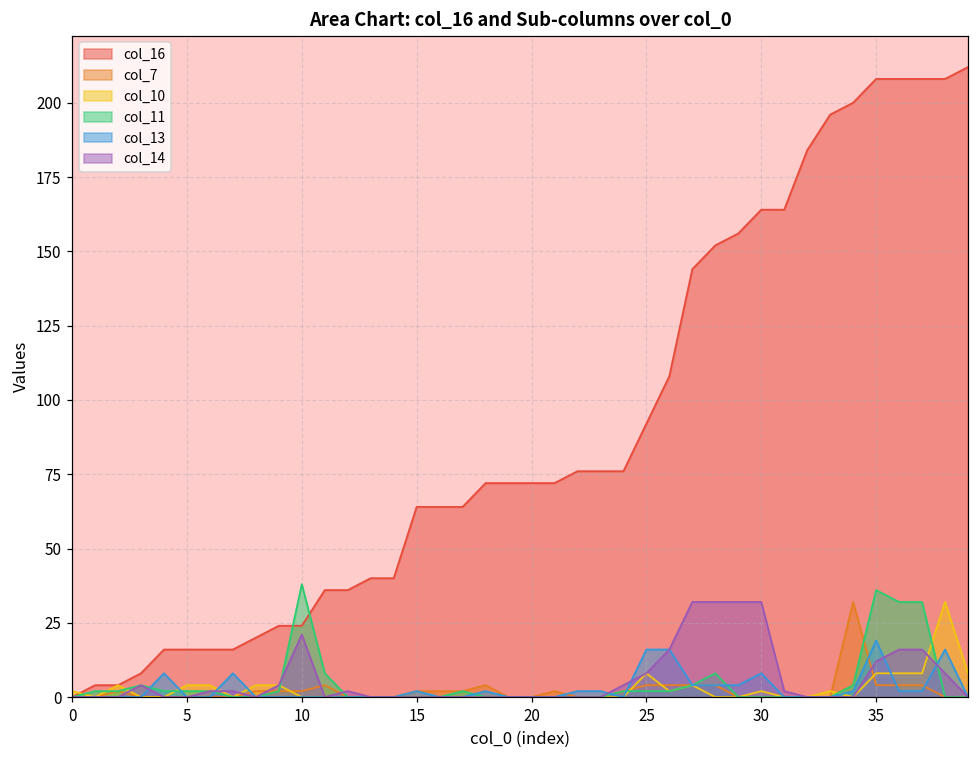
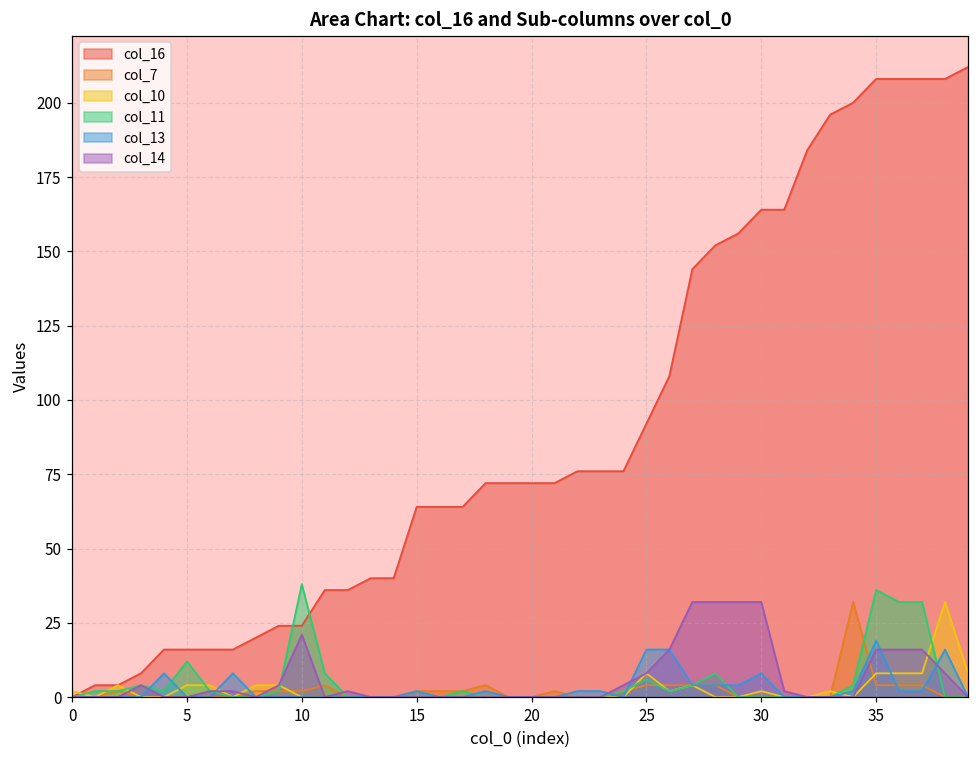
  {
    "col_11": {
-     "5": 2,
+     "5": 12,
      "10": 38,
-     "25": 2,
+     "25": 6,
      "35": 36
    },
    "col_13": {
      "25": 16,
      "30": 8,
      "35": 19
    },
    "col_14": {
      "10": 21,
      "30": 32,
-     "35": 12
+     "35": 16
    }
  }
